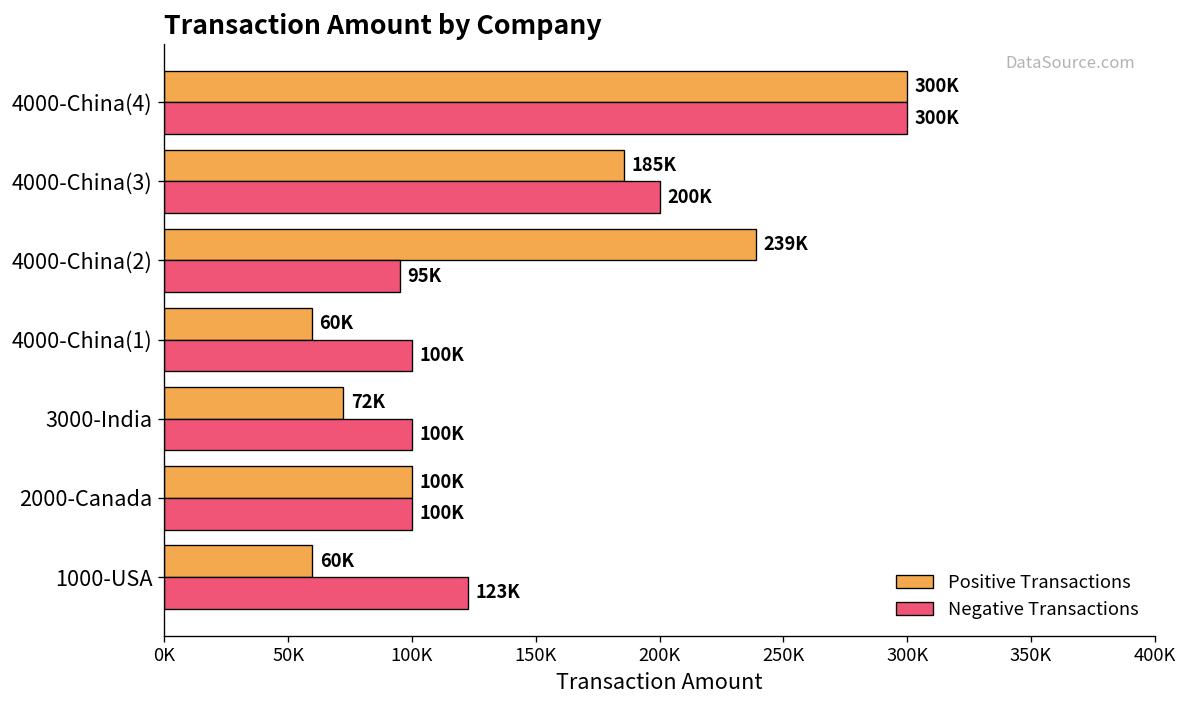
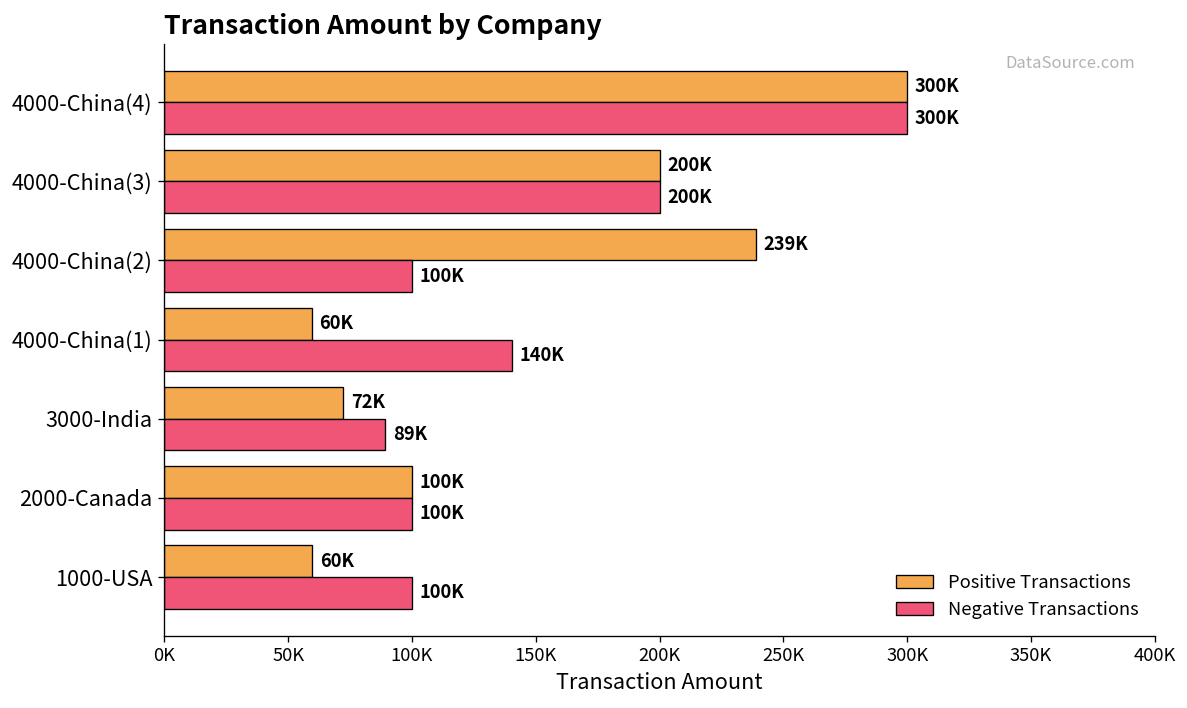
  {
    "Positive Transactions": {
      "4000-China(4)": "300K",
-     "4000-China(3)": "185K",
+     "4000-China(3)": "200K",
      "4000-China(2)": "239K",
      "4000-China(1)": "60K",
      "3000-India": "72K",
      "2000-Canada": "100K",
      "1000-USA": "60K"
    },
    "Negative Transactions": {
      "4000-China(4)": "300K",
      "4000-China(3)": "200K",
-     "4000-China(2)": "95K",
-     "4000-China(1)": "100K",
-     "3000-India": "100K",
+     "4000-China(2)": "100K",
+     "4000-China(1)": "140K",
+     "3000-India": "89K",
      "2000-Canada": "100K",
-     "1000-USA": "123K"
+     "1000-USA": "100K"
    }
  }
